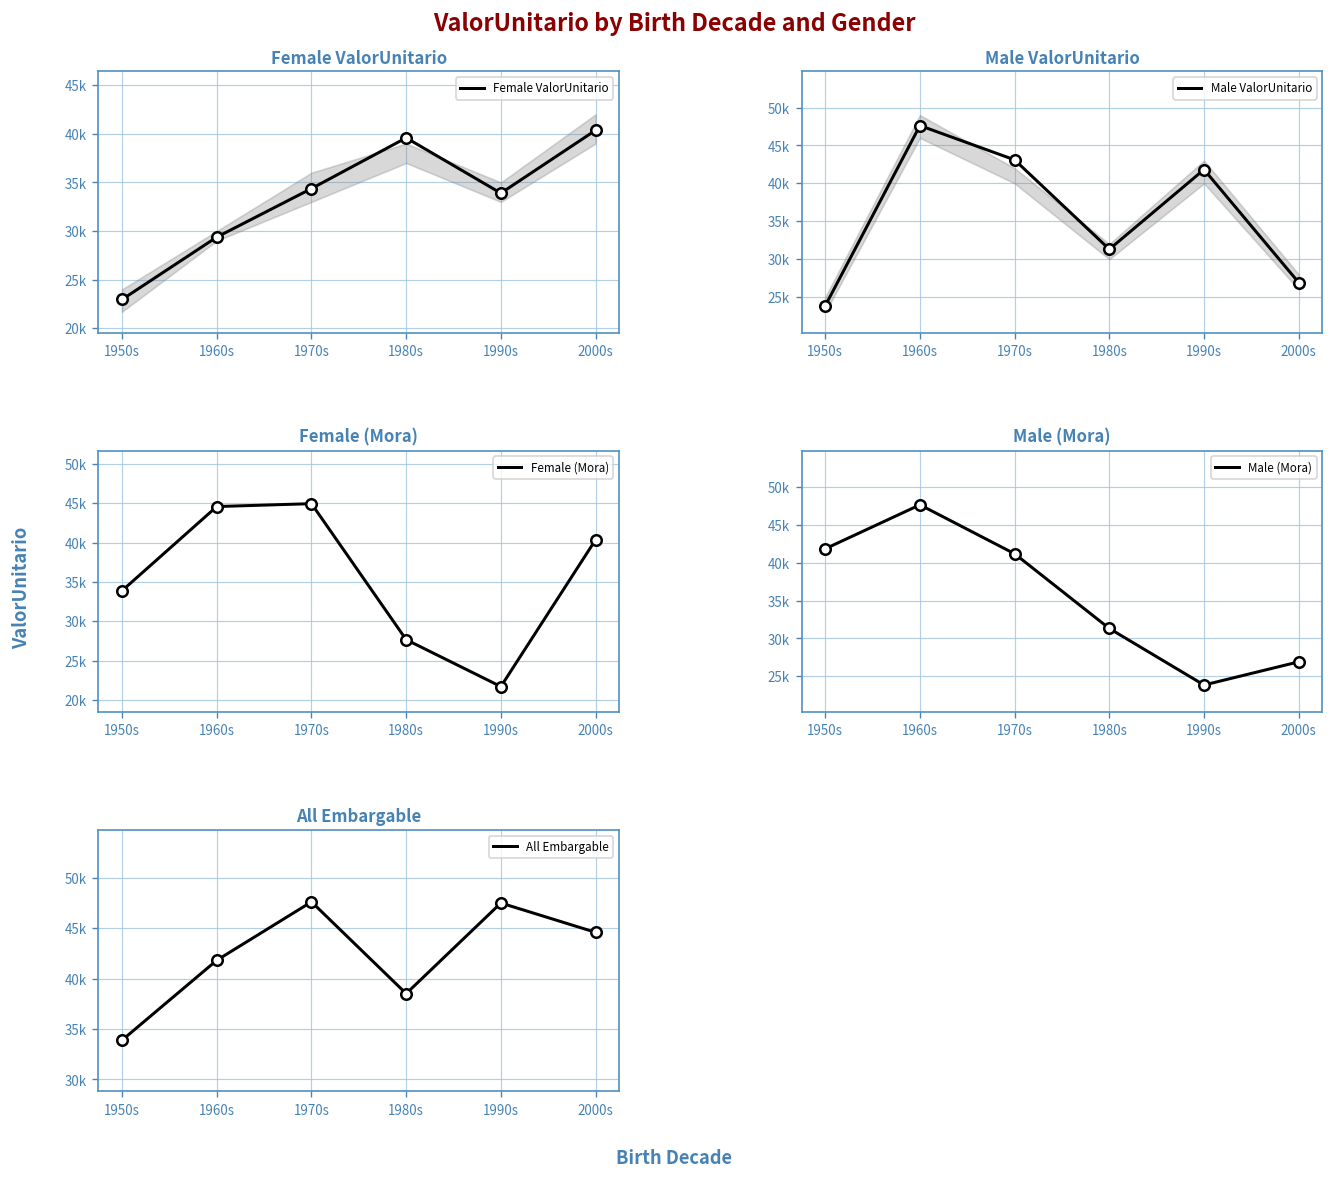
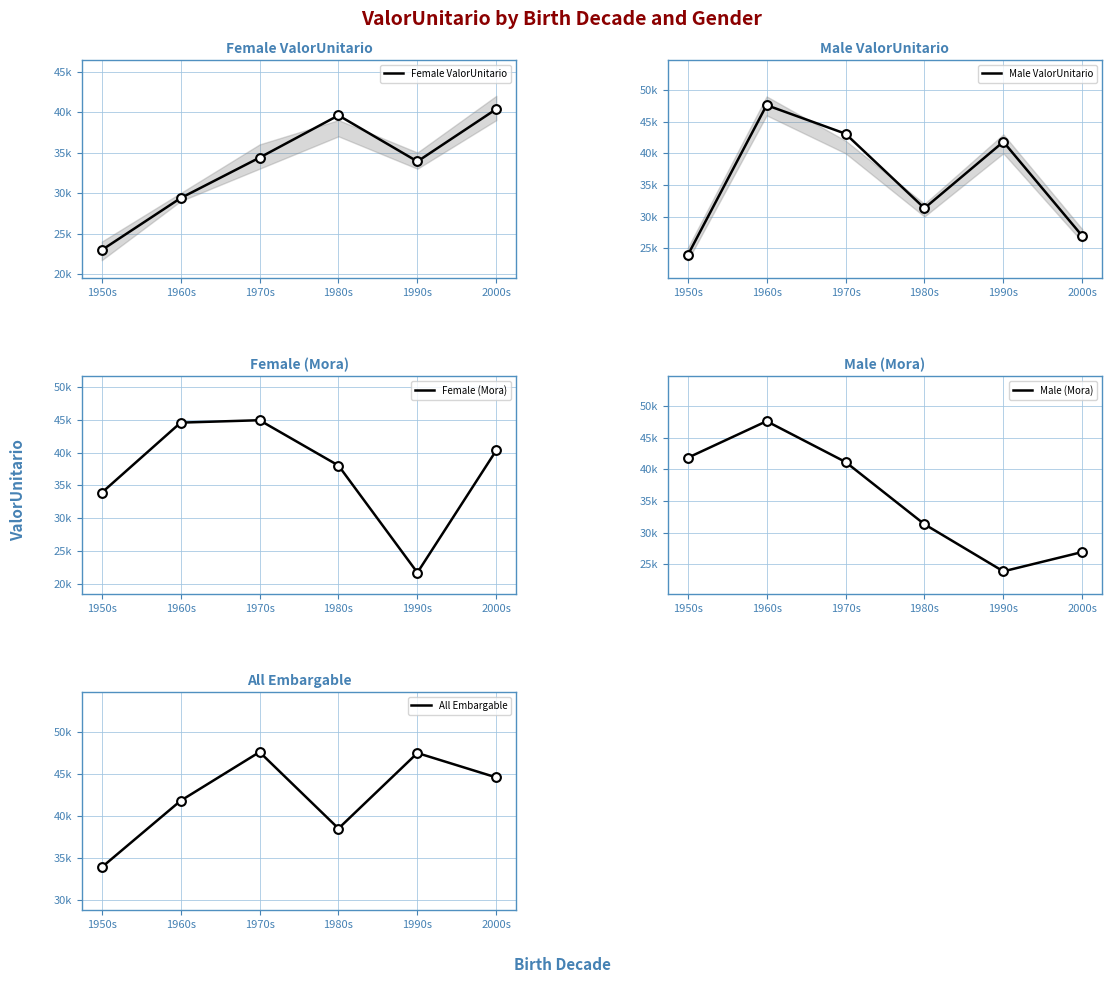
  {
    "Female ValorUnitario": {
      "Female ValorUnitario": {
        "1950s": 23000,
        "1960s": 29000,
        "1970s": 34000,
        "1980s": 40000,
        "1990s": 34000,
        "2000s": 40000
      }
    },
    "Male ValorUnitario": {
      "Male ValorUnitario": {
        "1950s": 24000,
        "1960s": 48000,
        "1970s": 43000,
        "1980s": 31000,
        "1990s": 42000,
        "2000s": 27000
      }
    },
    "Female (Mora)": {
      "1950s": 34000,
      "1960s": 45000,
      "1970s": 45000,
-     "1980s": 28000,
+     "1980s": 38000,
      "1990s": 22000,
      "2000s": 40000
    },
    "Male (Mora)": {
      "1950s": 42000,
      "1960s": 48000,
      "1970s": 41000,
      "1980s": 31000,
      "1990s": 24000,
      "2000s": 27000
    },
    "All Embargable": {
      "1950s": 34000,
      "1960s": 42000,
      "1970s": 48000,
      "1980s": 39000,
      "1990s": 48000,
      "2000s": 45000
    }
  }
